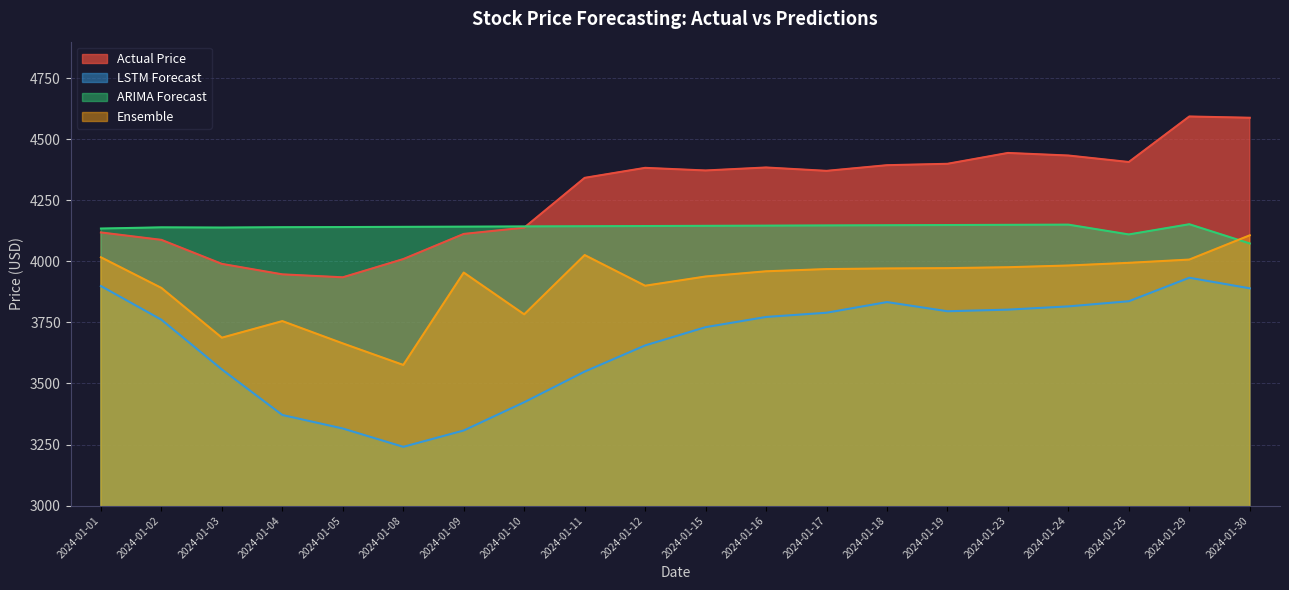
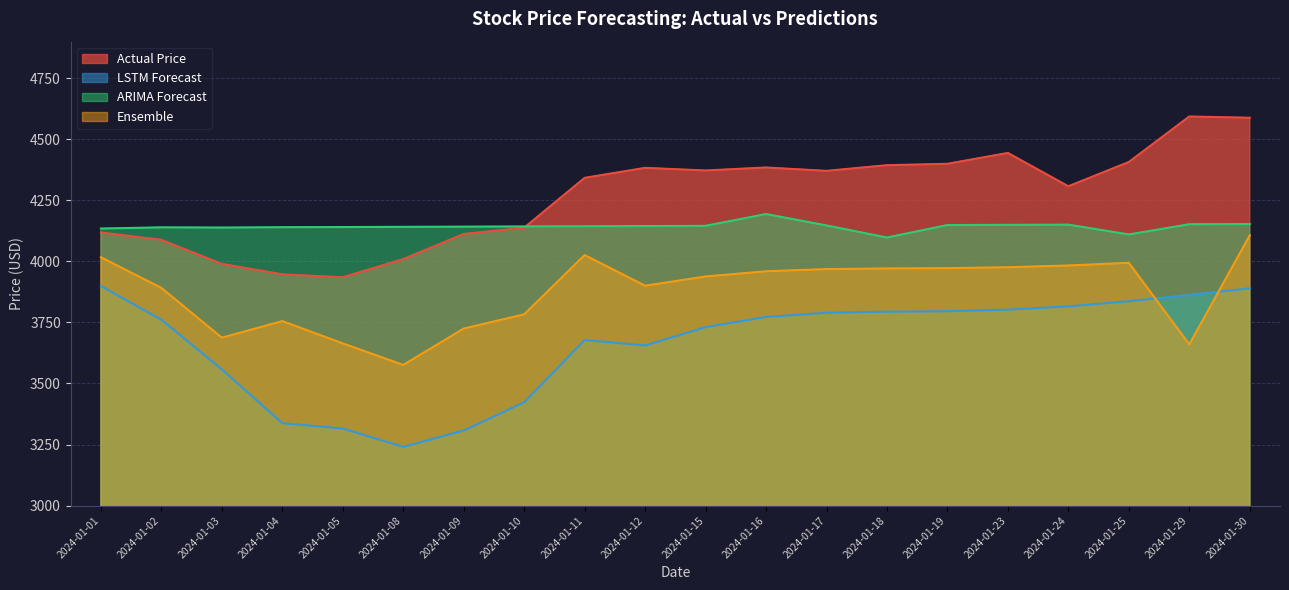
  {
    "Actual Price": {
      "2024-01-01": 4120,
      "2024-01-02": 4090,
      "2024-01-03": 3990,
      "2024-01-04": 3950,
      "2024-01-05": 3930,
      "2024-01-08": 4010,
      "2024-01-09": 4110,
      "2024-01-11": 4340,
      "2024-01-12": 4380,
      "2024-01-15": 4370,
      "2024-01-16": 4380,
      "2024-01-17": 4370,
      "2024-01-18": 4390,
      "2024-01-19": 4400,
      "2024-01-23": 4440,
-     "2024-01-24": 4430,
+     "2024-01-24": 4310,
      "2024-01-25": 4410,
      "2024-01-29": 4590,
      "2024-01-30": 4590
    },
    "LSTM Forecast": {
      "2024-01-01": 3900,
      "2024-01-02": 3760,
      "2024-01-03": 3560,
-     "2024-01-04": 3370,
+     "2024-01-04": 3340,
      "2024-01-05": 3320,
      "2024-01-08": 3240,
      "2024-01-09": 3310,
      "2024-01-10": 3420,
-     "2024-01-11": 3550,
+     "2024-01-11": 3680,
      "2024-01-12": 3660,
      "2024-01-15": 3730,
      "2024-01-16": 3770,
      "2024-01-17": 3790,
-     "2024-01-18": 3830,
+     "2024-01-18": 3790,
      "2024-01-19": 3800,
      "2024-01-23": 3800,
      "2024-01-24": 3820,
      "2024-01-25": 3840,
-     "2024-01-29": 3930,
+     "2024-01-29": 3860,
      "2024-01-30": 3890
    },
    "ARIMA Forecast": {
      "2024-01-01": 4130,
      "2024-01-02": 4140,
      "2024-01-03": 4140,
      "2024-01-04": 4140,
      "2024-01-05": 4140,
      "2024-01-08": 4140,
      "2024-01-09": 4140,
      "2024-01-11": 4140,
      "2024-01-12": 4140,
      "2024-01-15": 4150,
-     "2024-01-16": 4150,
+     "2024-01-16": 4190,
      "2024-01-17": 4150,
-     "2024-01-18": 4150,
+     "2024-01-18": 4100,
      "2024-01-19": 4150,
      "2024-01-23": 4150,
      "2024-01-24": 4150,
      "2024-01-25": 4110,
      "2024-01-29": 4150,
-     "2024-01-30": 4070
+     "2024-01-30": 4150
    },
    "Ensemble": {
      "2024-01-01": 4020,
      "2024-01-02": 3890,
      "2024-01-03": 3690,
      "2024-01-04": 3760,
      "2024-01-05": 3660,
      "2024-01-08": 3580,
-     "2024-01-09": 3950,
+     "2024-01-09": 3720,
      "2024-01-10": 3780,
      "2024-01-11": 4030,
      "2024-01-12": 3900,
      "2024-01-15": 3940,
      "2024-01-16": 3960,
      "2024-01-17": 3970,
      "2024-01-18": 3970,
      "2024-01-19": 3970,
      "2024-01-23": 3980,
      "2024-01-24": 3980,
      "2024-01-25": 3990,
-     "2024-01-29": 4010,
+     "2024-01-29": 3660,
      "2024-01-30": 4110
    }
  }
